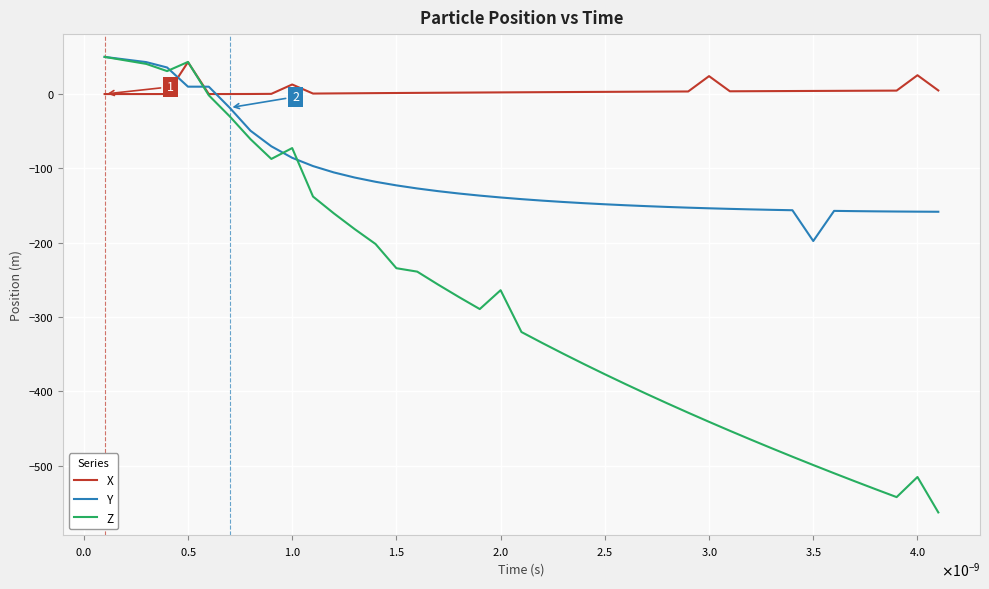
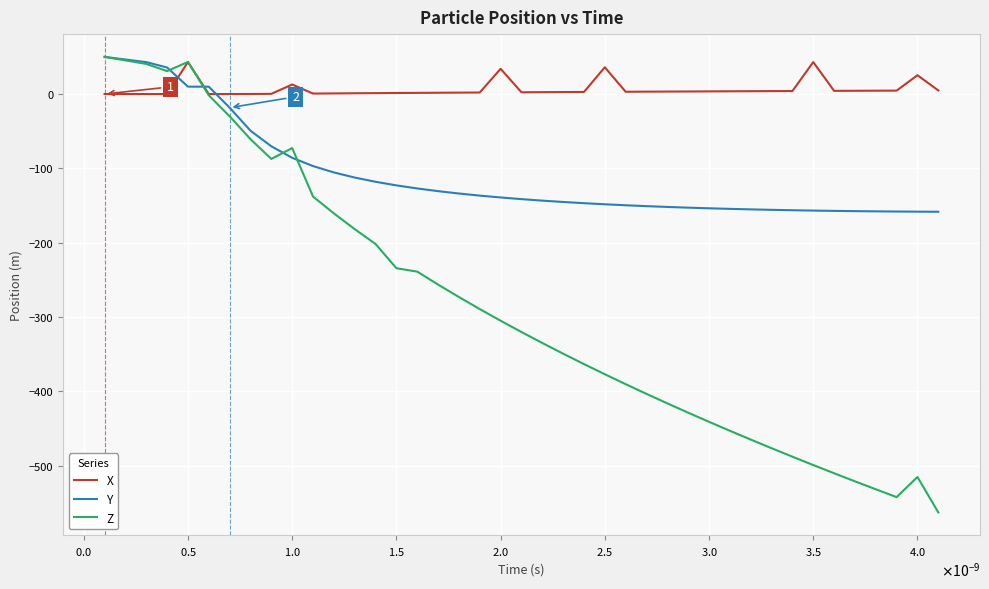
  {
    "X": {
      "1.0": 10,
      "1.5": 0,
-     "2.0": 0,
-     "2.5": 0,
-     "3.0": 20,
-     "3.5": 0,
+     "2.0": 30,
+     "2.5": 40,
+     "3.0": 0,
+     "3.5": 40,
      "4.0": 30
    },
    "Y": {
      "0.5": 10,
      "1.0": -90,
      "1.5": -120,
      "2.0": -140,
      "2.5": -150,
      "3.0": -150,
-     "3.5": -200,
+     "3.5": -160,
      "4.0": -160
    },
    "Z": {
      "1.0": -70,
      "1.5": -230,
-     "2.0": -260,
+     "2.0": -300,
      "2.5": -380,
      "3.0": -440,
      "3.5": -500,
      "4.0": -520
    }
  }
